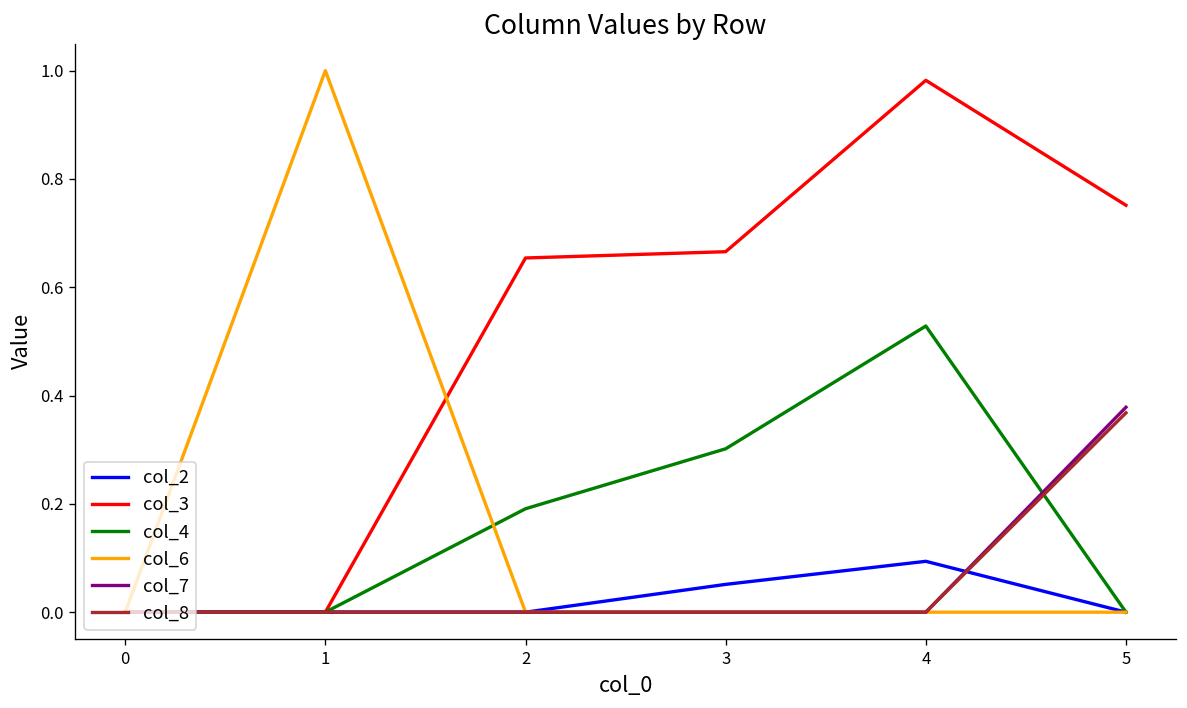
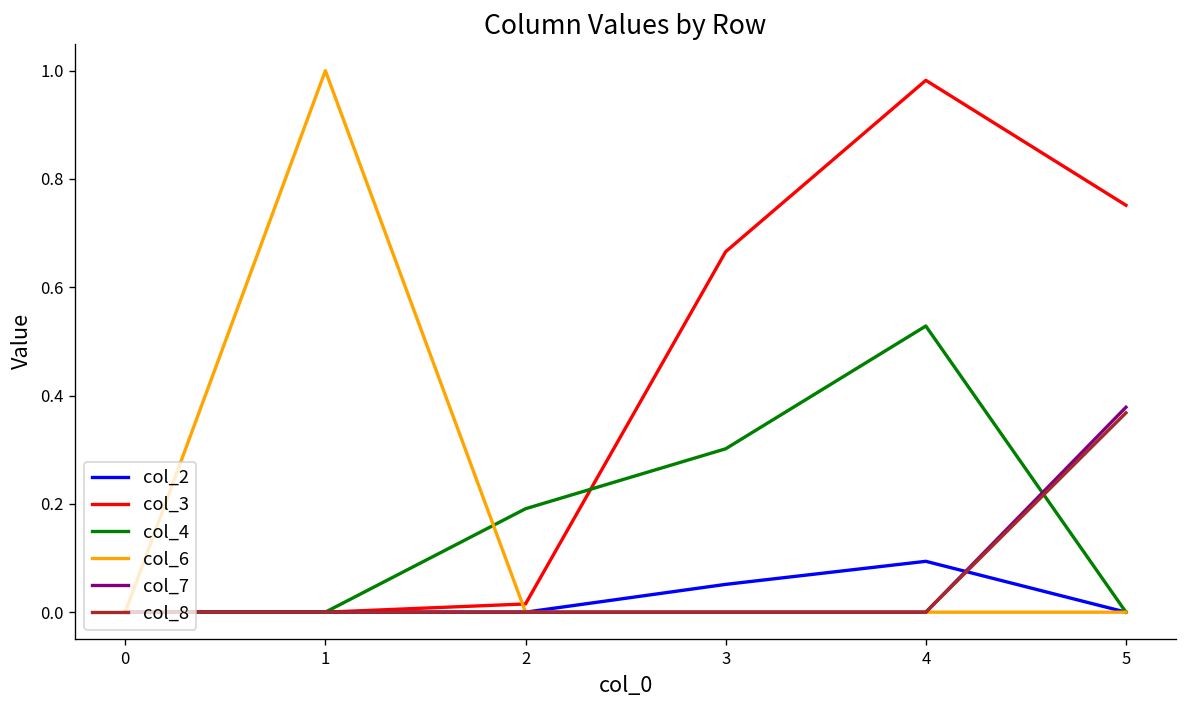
  {
    "col_2": {
      "3": 0.05,
      "4": 0.09
    },
    "col_3": {
-     "2": 0.65,
+     "2": 0.02,
      "3": 0.67,
      "4": 0.98,
      "5": 0.75
    },
    "col_4": {
      "2": 0.19,
      "3": 0.30,
      "4": 0.53
    },
    "col_6": {
      "1": 1.00
    },
    "col_7": {
      "5": 0.38
    },
    "col_8": {
      "5": 0.37
    }
  }
